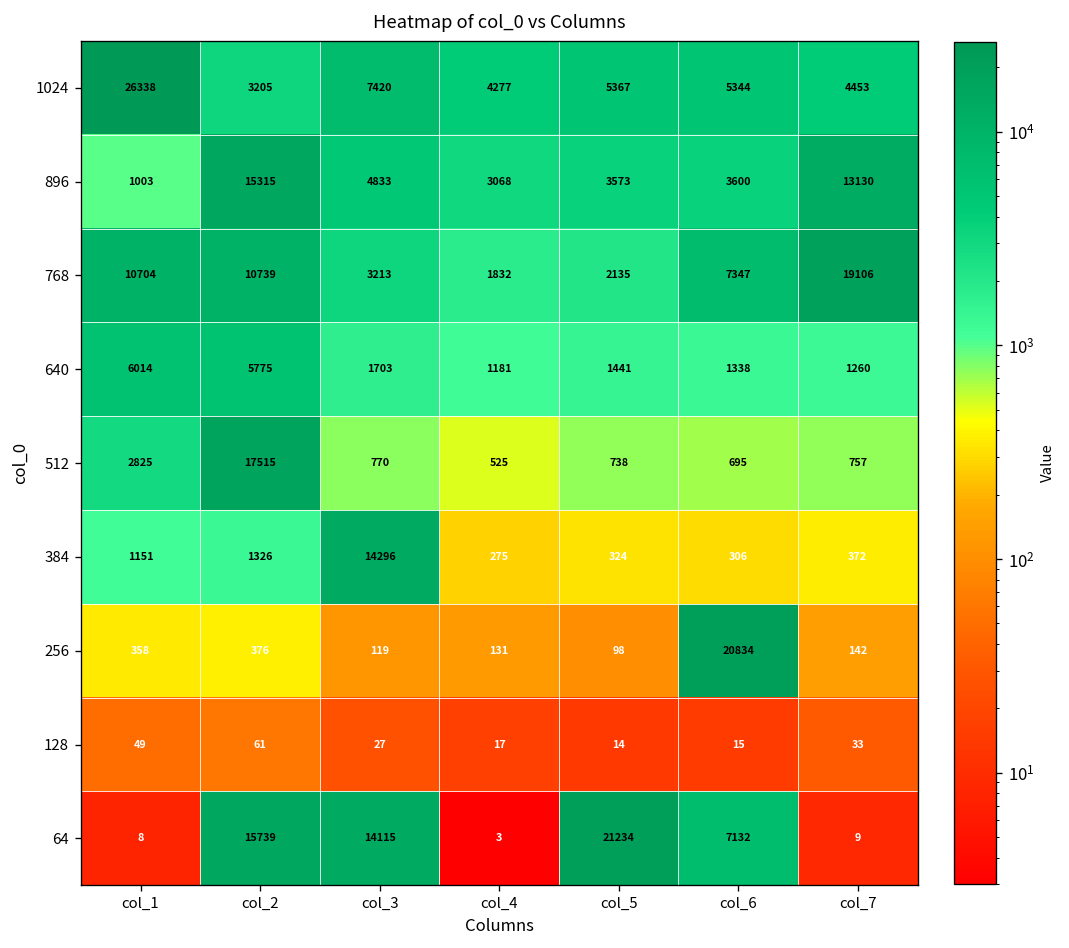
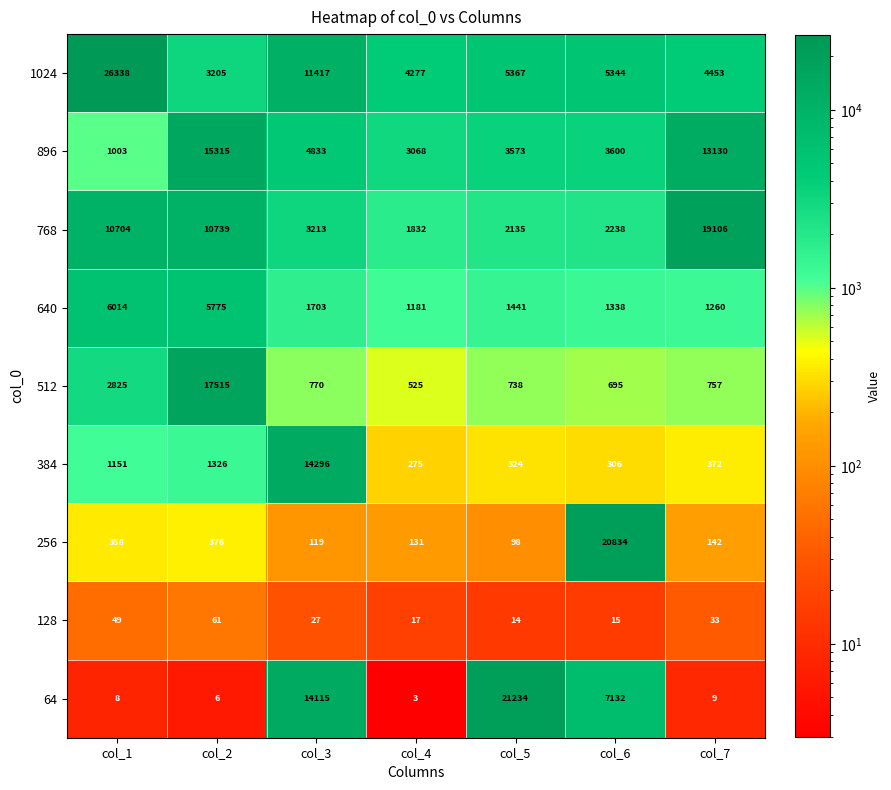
  {
    "1024": {
      "col_1": 26338,
      "col_2": 3205,
-     "col_3": 7420,
+     "col_3": 11417,
      "col_4": 4277,
      "col_5": 5367,
      "col_6": 5344,
      "col_7": 4453
    },
    "896": {
      "col_1": 1003,
      "col_2": 15315,
      "col_3": 4833,
      "col_4": 3068,
      "col_5": 3573,
      "col_6": 3600,
      "col_7": 13130
    },
    "768": {
      "col_1": 10704,
      "col_2": 10739,
      "col_3": 3213,
      "col_4": 1832,
      "col_5": 2135,
-     "col_6": 7347,
+     "col_6": 2238,
      "col_7": 19106
    },
    "640": {
      "col_1": 6014,
      "col_2": 5775,
      "col_3": 1703,
      "col_4": 1181,
      "col_5": 1441,
      "col_6": 1338,
      "col_7": 1260
    },
    "512": {
      "col_1": 2825,
      "col_2": 17515,
      "col_3": 770,
      "col_4": 525,
      "col_5": 738,
      "col_6": 695,
      "col_7": 757
    },
    "384": {
      "col_1": 1151,
      "col_2": 1326,
      "col_3": 14296,
      "col_4": 275,
      "col_5": 324,
      "col_6": 306,
      "col_7": 372
    },
    "256": {
      "col_1": 358,
      "col_2": 376,
      "col_3": 119,
      "col_4": 131,
      "col_5": 98,
      "col_6": 20834,
      "col_7": 142
    },
    "128": {
      "col_1": 49,
      "col_2": 61,
      "col_3": 27,
      "col_4": 17,
      "col_5": 14,
      "col_6": 15,
      "col_7": 33
    },
    "64": {
      "col_1": 8,
-     "col_2": 15739,
+     "col_2": 6,
      "col_3": 14115,
      "col_4": 3,
      "col_5": 21234,
      "col_6": 7132,
      "col_7": 9
    }
  }
